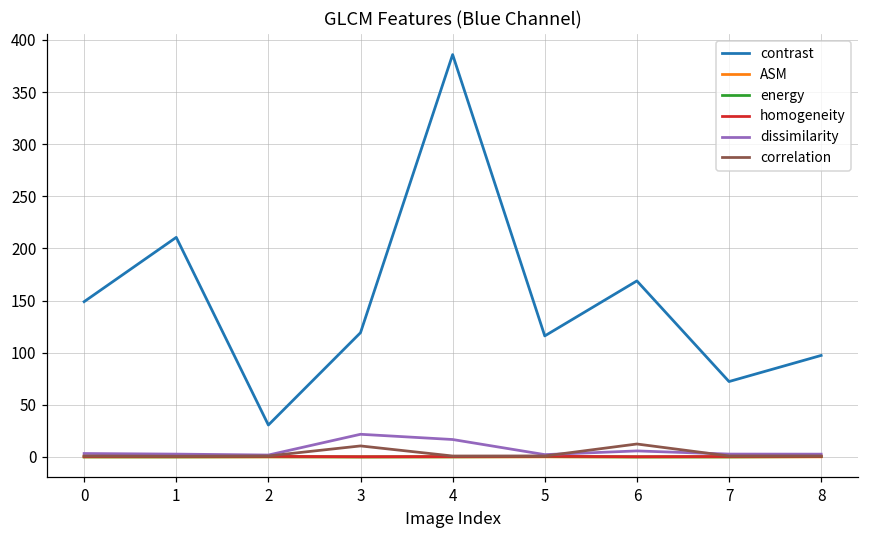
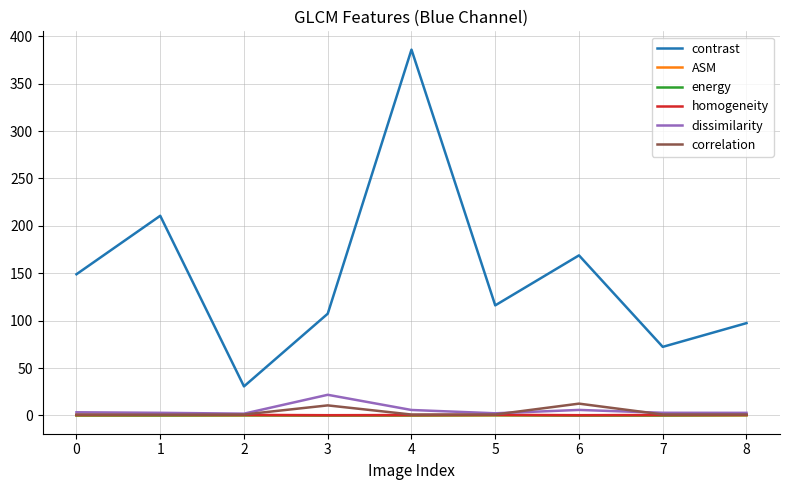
  {
    "contrast": {
      "0": 150,
      "1": 210,
      "2": 30,
-     "3": 120,
+     "3": 110,
      "4": 390,
      "5": 120,
      "6": 170,
      "7": 70,
      "8": 100
    },
    "homogeneity": {
      "3": 0,
      "6": 0
    },
    "dissimilarity": {
      "3": 20,
-     "4": 20,
+     "4": 10,
      "6": 10
    },
    "correlation": {
      "3": 10,
      "6": 10
    }
  }
